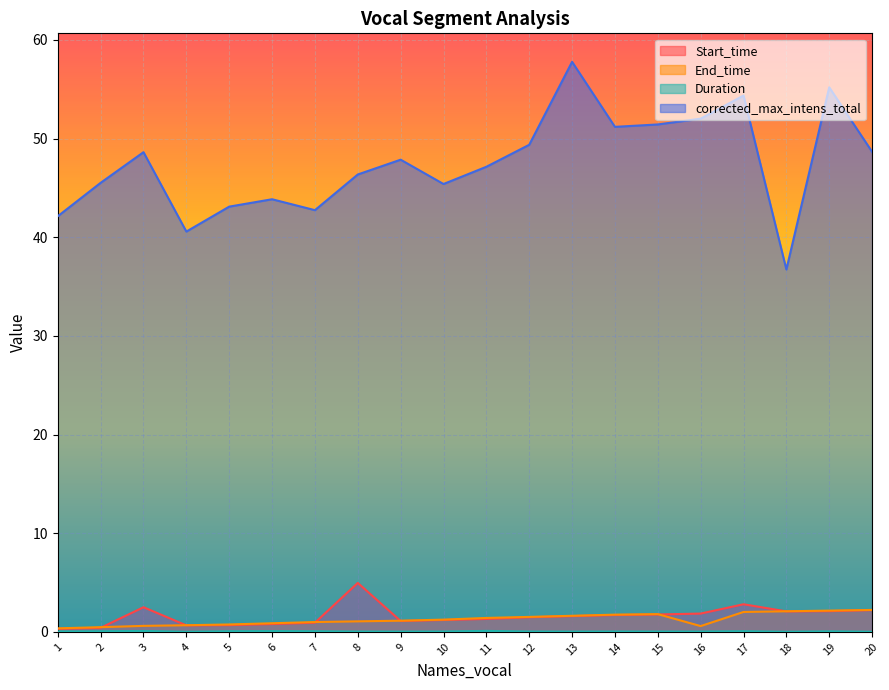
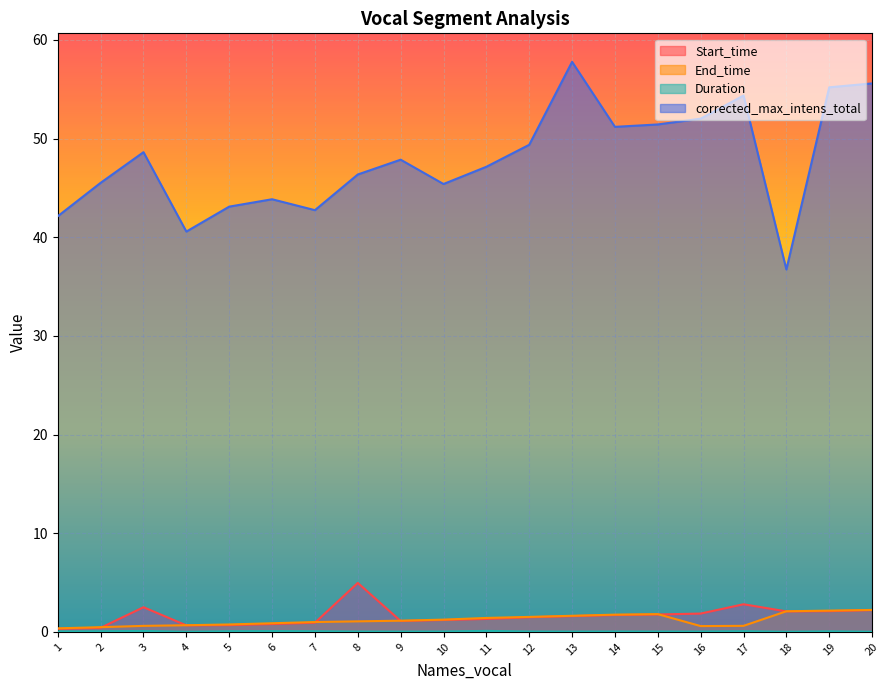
  {
    "Start_time": {
      "3": 3,
      "8": 5,
      "16": 2,
      "17": 3
    },
    "End_time": {
      "3": 1,
      "8": 1,
      "16": 1,
-     "17": 2
+     "17": 1
    },
    "Duration": {
      "1": 0,
      "2": 0,
      "3": 0,
      "4": 0,
      "5": 0,
      "6": 0,
      "7": 0,
      "8": 0,
      "9": 0,
      "10": 0,
      "11": 0,
      "12": 0,
      "13": 0,
      "14": 0,
      "15": 0,
      "16": 0,
      "17": 0,
      "18": 0,
      "19": 0,
      "20": 0
    },
    "corrected_max_intens_total": {
      "1": 42,
      "2": 46,
      "3": 49,
      "4": 41,
      "5": 43,
      "6": 44,
      "7": 43,
      "8": 46,
      "9": 48,
      "10": 45,
      "11": 47,
      "12": 49,
      "13": 58,
      "14": 51,
      "15": 51,
      "18": 37,
-     "20": 49
+     "20": 56
    }
  }
